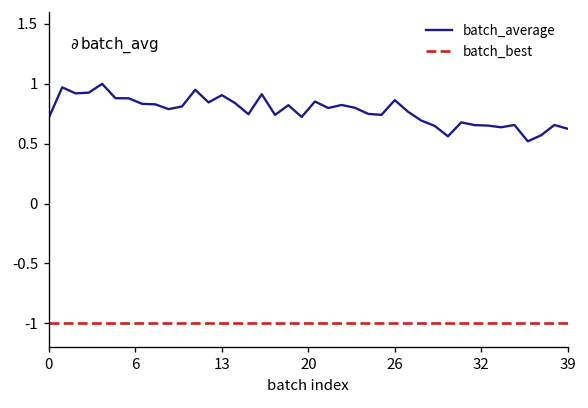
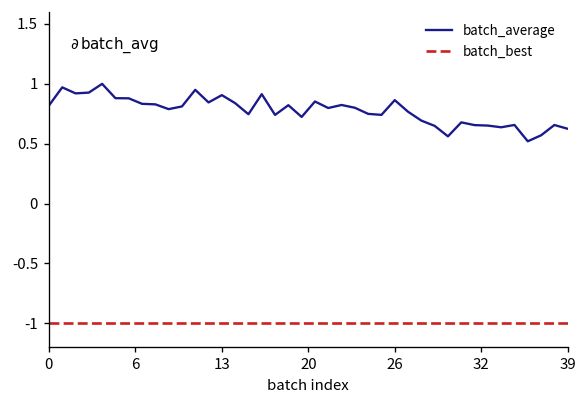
  {
    "batch_average": {
-     "0": 0.7,
+     "0": 0.8,
      "13": 0.9,
      "26": 0.9,
      "39": 0.6
    },
    "batch_best": {
      "0": -1.0,
      "13": -1.0,
      "26": -1.0,
      "39": -1.0
    }
  }
